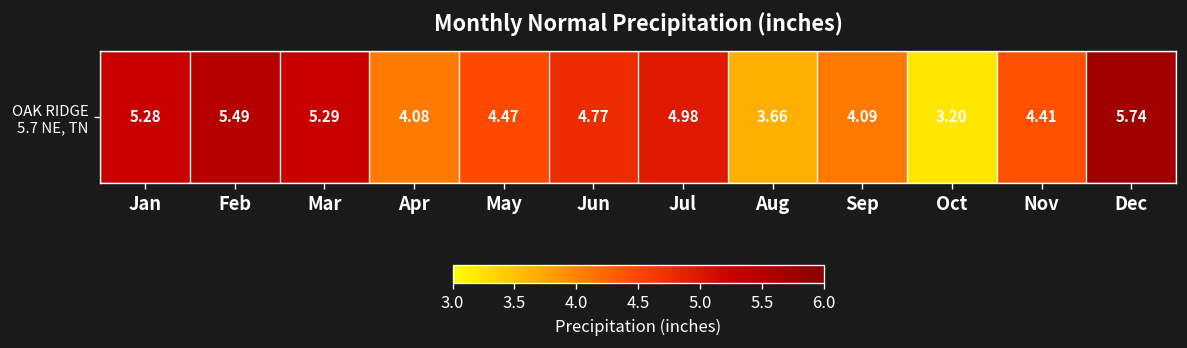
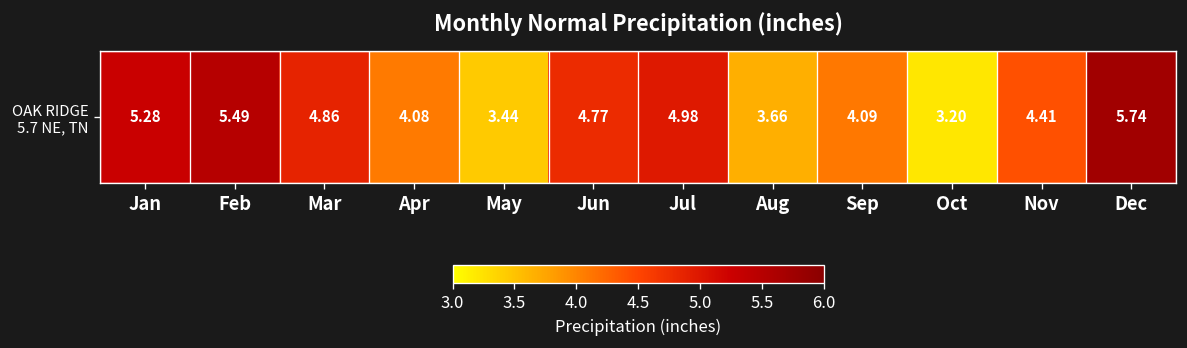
  {
    "OAK RIDGE 5.7 NE, TN": {
      "Jan": 5.28,
      "Feb": 5.49,
-     "Mar": 5.29,
+     "Mar": 4.86,
      "Apr": 4.08,
-     "May": 4.47,
+     "May": 3.44,
      "Jun": 4.77,
      "Jul": 4.98,
      "Aug": 3.66,
      "Sep": 4.09,
      "Oct": 3.20,
      "Nov": 4.41,
      "Dec": 5.74
    }
  }
